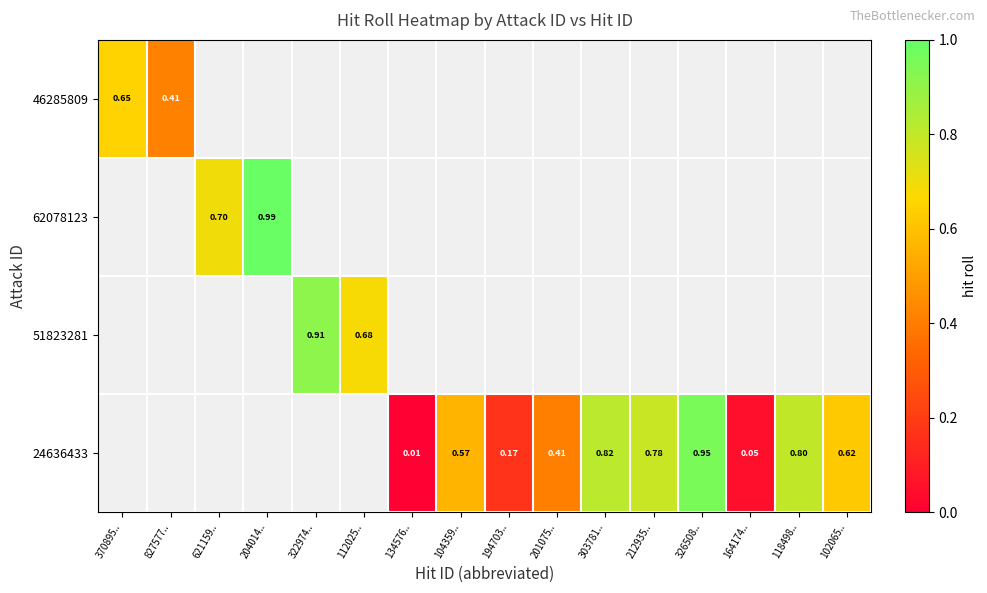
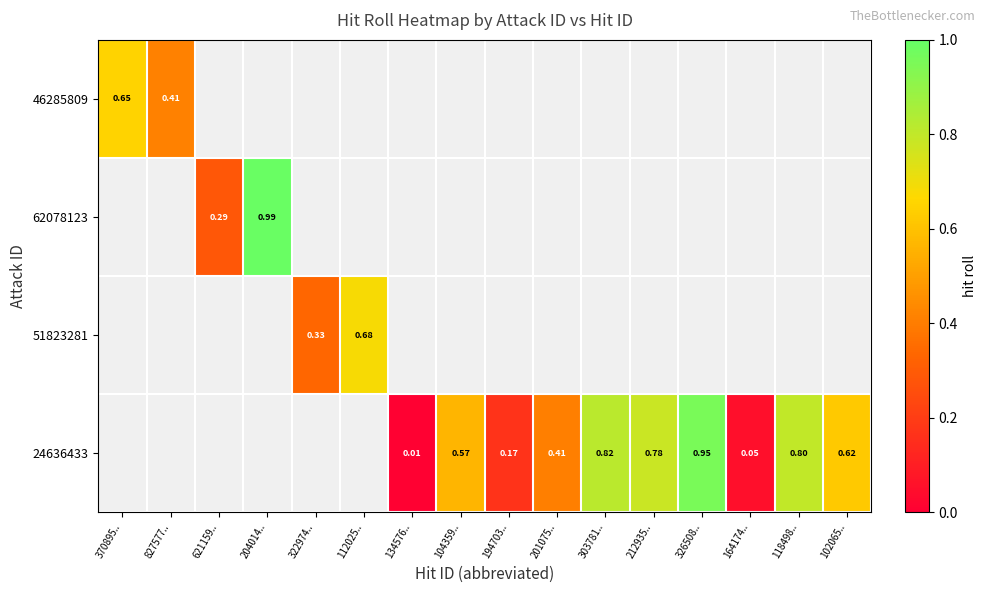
  {
    "46285809": {
      "370895..": 0.65,
      "827577..": 0.41
    },
    "62078123": {
-     "621159..": 0.70,
+     "621159..": 0.29,
      "204014..": 0.99
    },
    "51823281": {
-     "322974..": 0.91,
+     "322974..": 0.33,
      "112025..": 0.68
    },
    "24636433": {
      "134576..": 0.01,
      "104359..": 0.57,
      "194703..": 0.17,
      "201075..": 0.41,
      "303781..": 0.82,
      "212935..": 0.78,
      "326508..": 0.95,
      "164174..": 0.05,
      "118498..": 0.80,
      "102065..": 0.62
    }
  }
